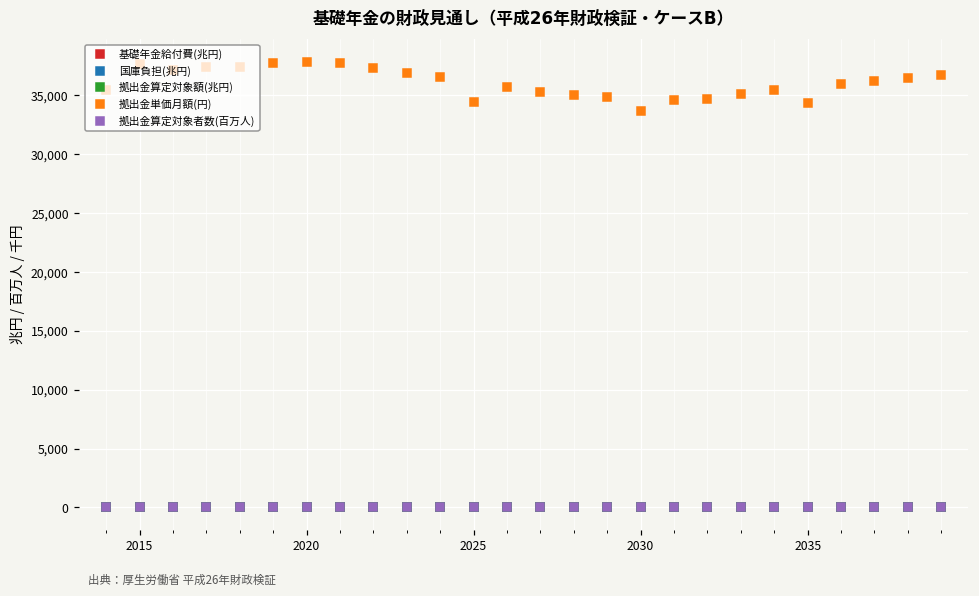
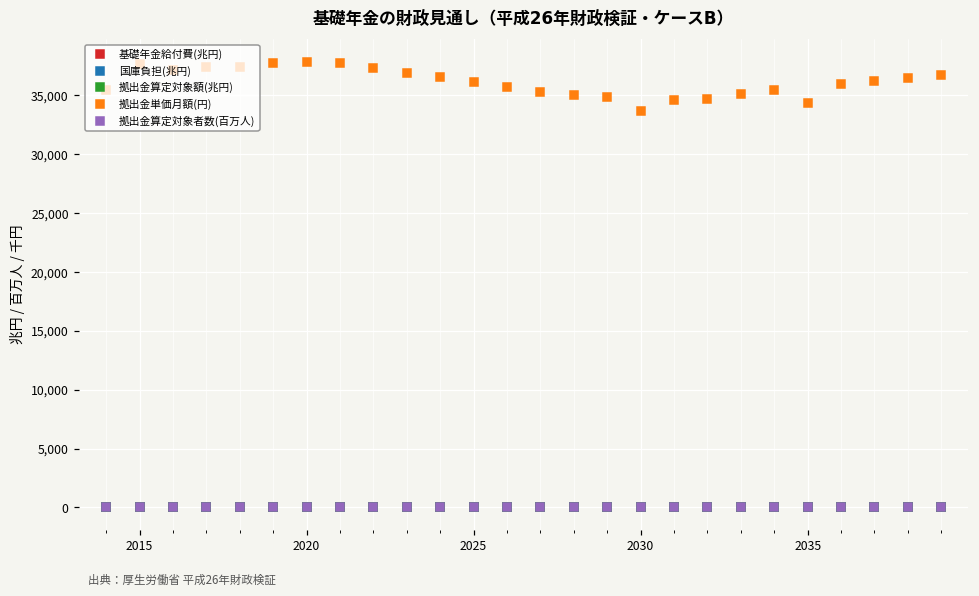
  {
    "拠出金算定対象者数(百万人)": {
      "2030": "0",
      "2035": "0"
    },
    "拠出金単価月額(円)": {
      "2020": "37,900",
-     "2025": "34,400",
+     "2025": "36,200",
      "2030": "33,700",
      "2035": "34,300"
    }
  }
